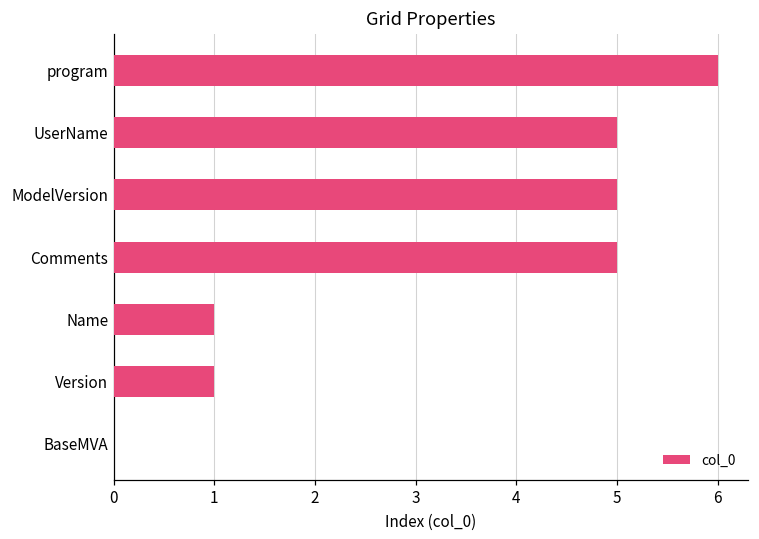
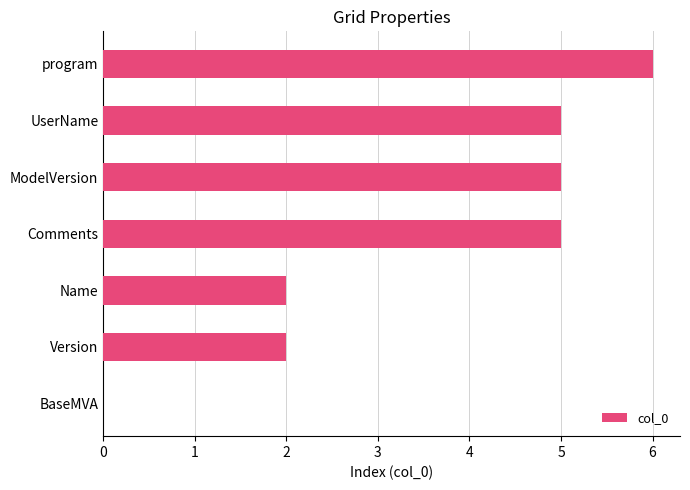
  {
    "program": 6,
    "UserName": 5,
    "ModelVersion": 5,
    "Comments": 5,
-   "Name": 1,
-   "Version": 1,
+   "Name": 2,
+   "Version": 2,
    "BaseMVA": 0
  }
